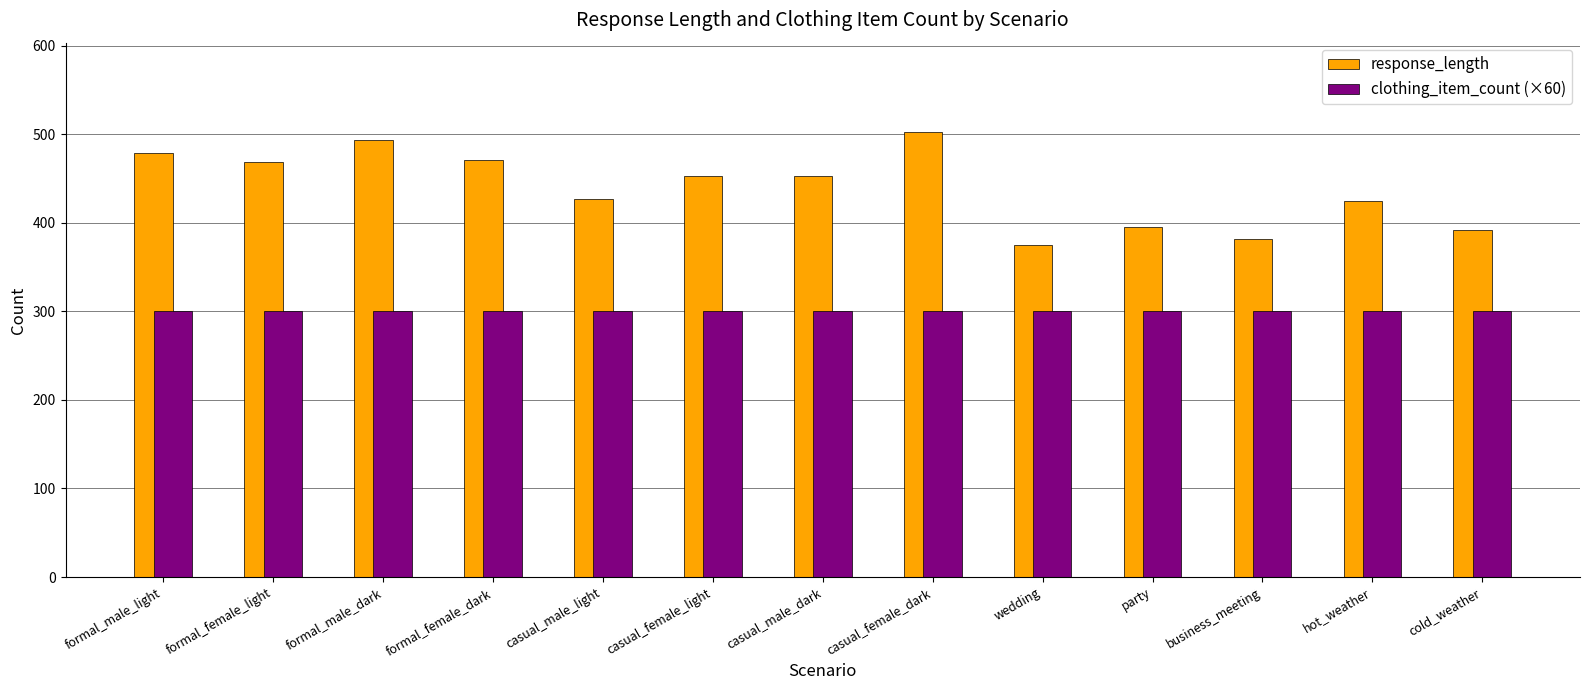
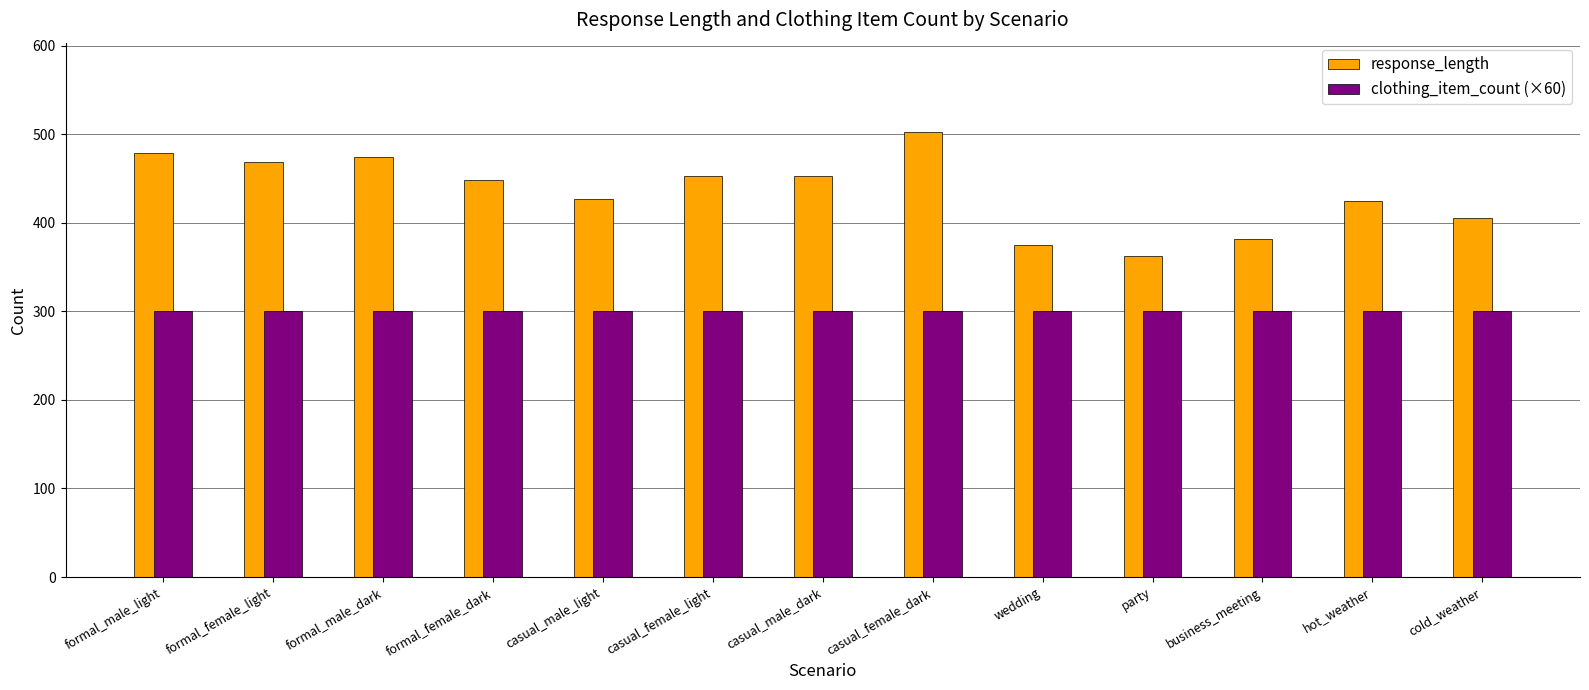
  {
    "response_length": {
      "formal_male_light": 480,
      "formal_female_light": 470,
-     "formal_male_dark": 490,
-     "formal_female_dark": 470,
+     "formal_male_dark": 480,
+     "formal_female_dark": 450,
      "casual_male_light": 430,
      "casual_female_light": 450,
      "casual_male_dark": 450,
      "casual_female_dark": 500,
      "wedding": 380,
-     "party": 400,
+     "party": 360,
      "business_meeting": 380,
      "hot_weather": 430,
-     "cold_weather": 390
+     "cold_weather": 410
    },
    "clothing_item_count (×60)": {
      "formal_male_light": 300,
      "formal_female_light": 300,
      "formal_male_dark": 300,
      "formal_female_dark": 300,
      "casual_male_light": 300,
      "casual_female_light": 300,
      "casual_male_dark": 300,
      "casual_female_dark": 300,
      "wedding": 300,
      "party": 300,
      "business_meeting": 300,
      "hot_weather": 300,
      "cold_weather": 300
    }
  }
